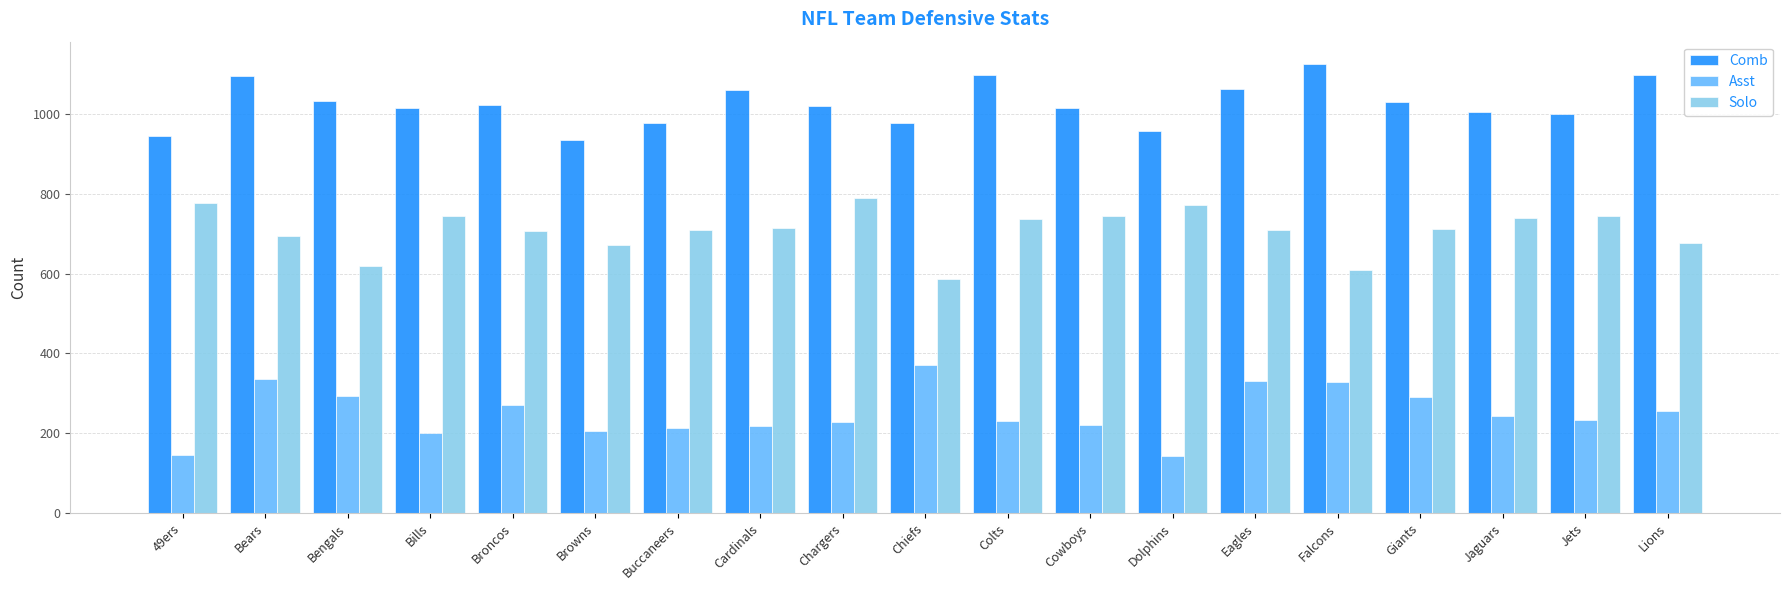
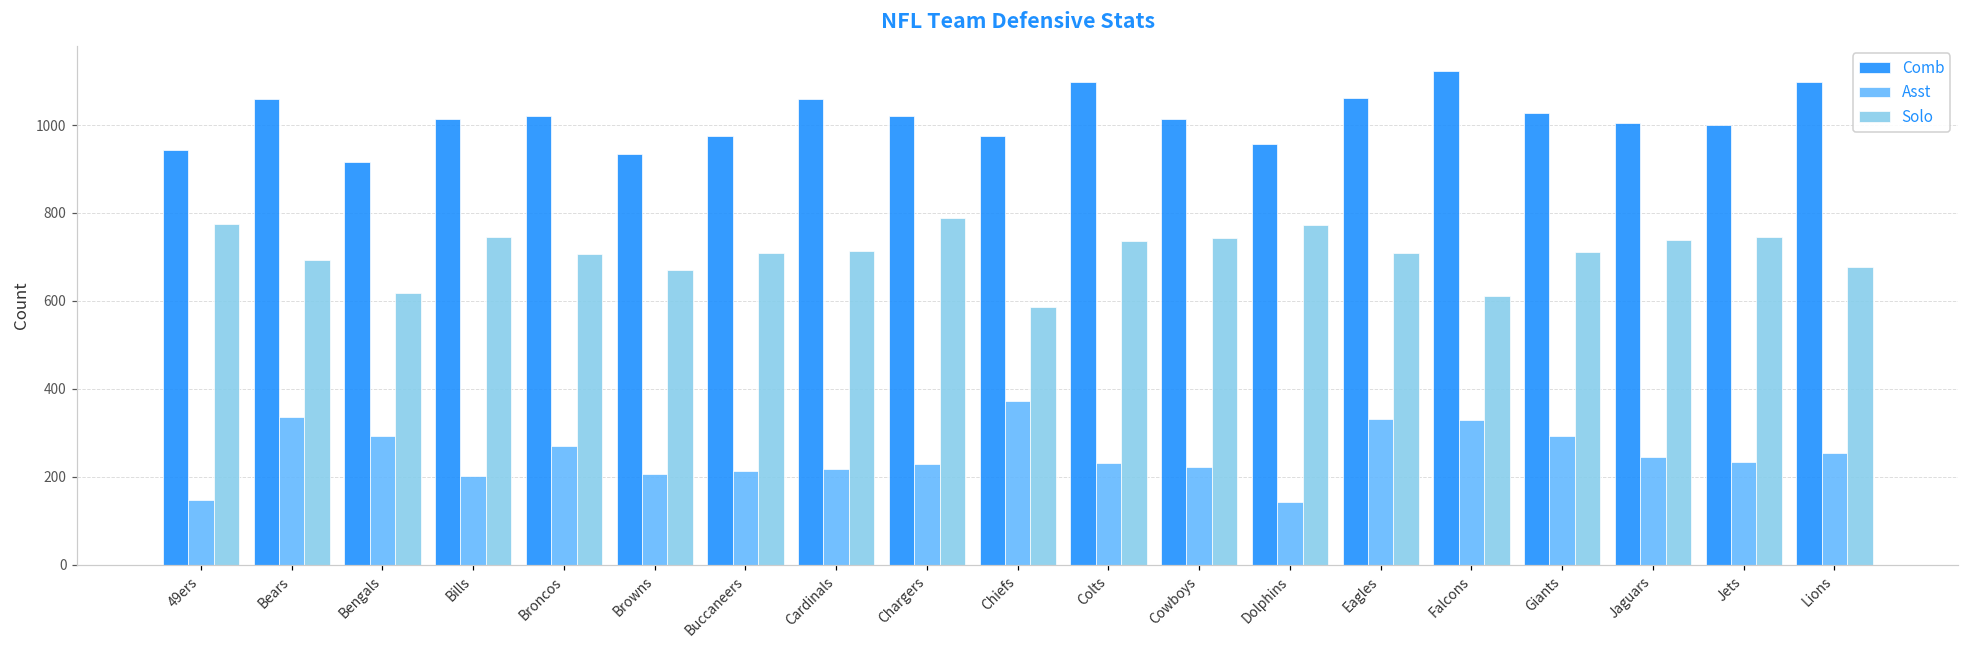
  {
    "Comb": {
      "49ers": 940,
-     "Bears": 1100,
-     "Bengals": 1030,
+     "Bears": 1060,
+     "Bengals": 920,
      "Bills": 1010,
      "Broncos": 1020,
      "Browns": 930,
      "Buccaneers": 980,
      "Cardinals": 1060,
      "Chargers": 1020,
      "Chiefs": 980,
      "Colts": 1100,
      "Cowboys": 1010,
      "Dolphins": 960,
      "Eagles": 1060,
      "Falcons": 1120,
      "Giants": 1030,
      "Jaguars": 1010,
      "Jets": 1000,
      "Lions": 1100
    }
  }
